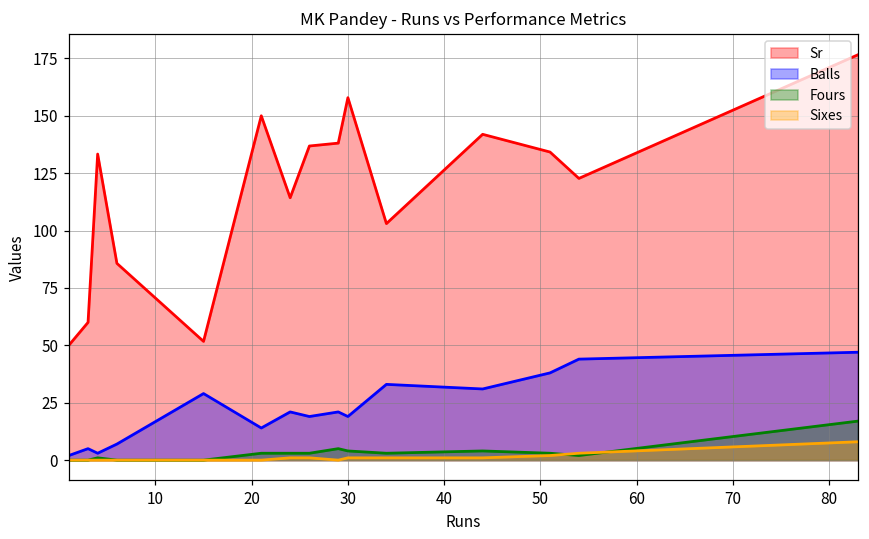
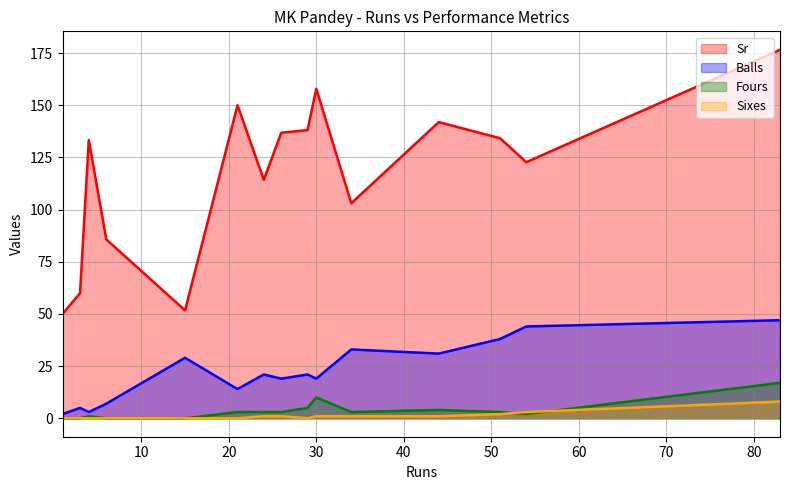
  {
    "Sr": {
      "30": 158
    },
    "Balls": {
      "30": 19
    },
    "Fours": {
-     "30": 4
+     "30": 10
    },
    "Sixes": {
      "30": 1
    }
  }
